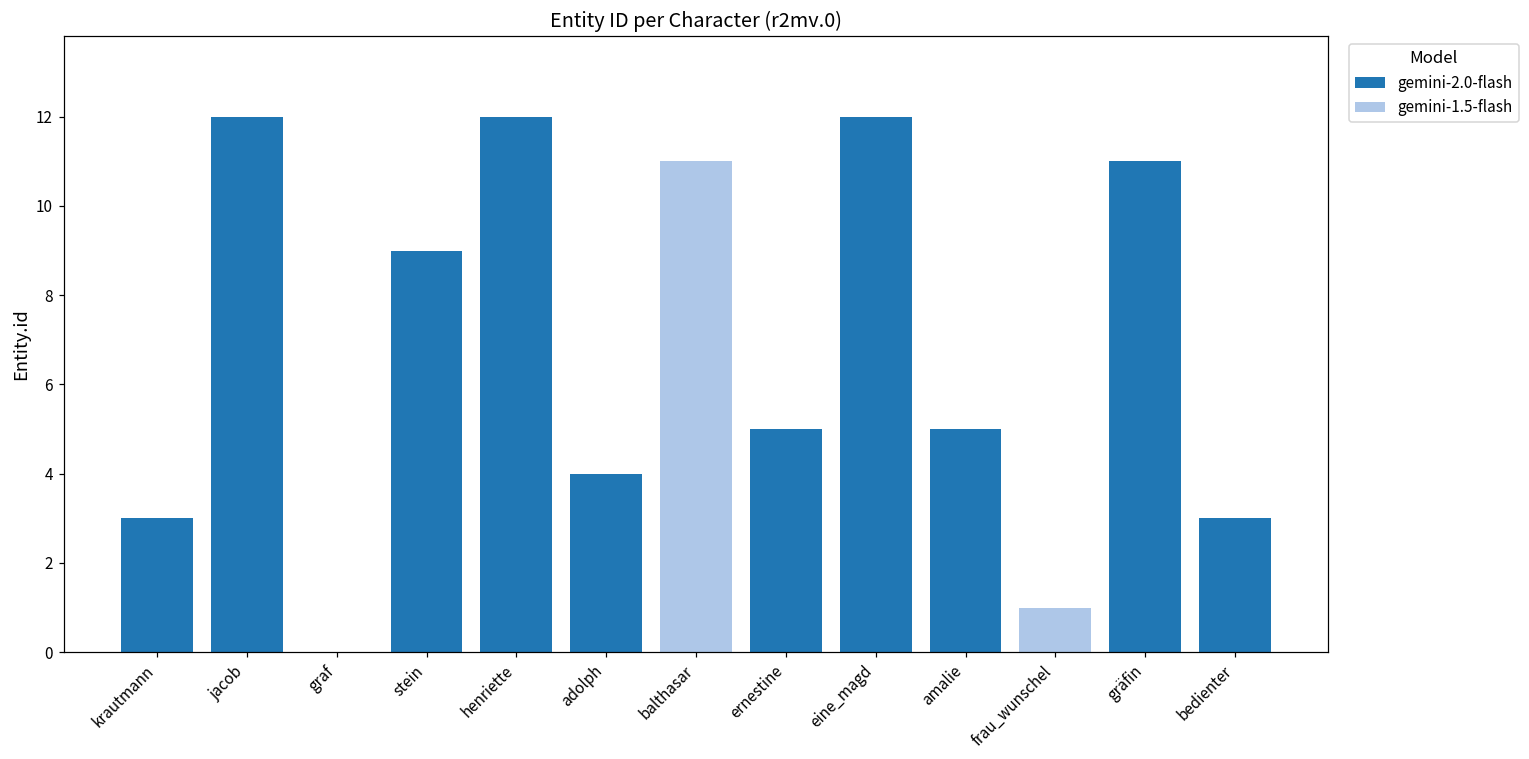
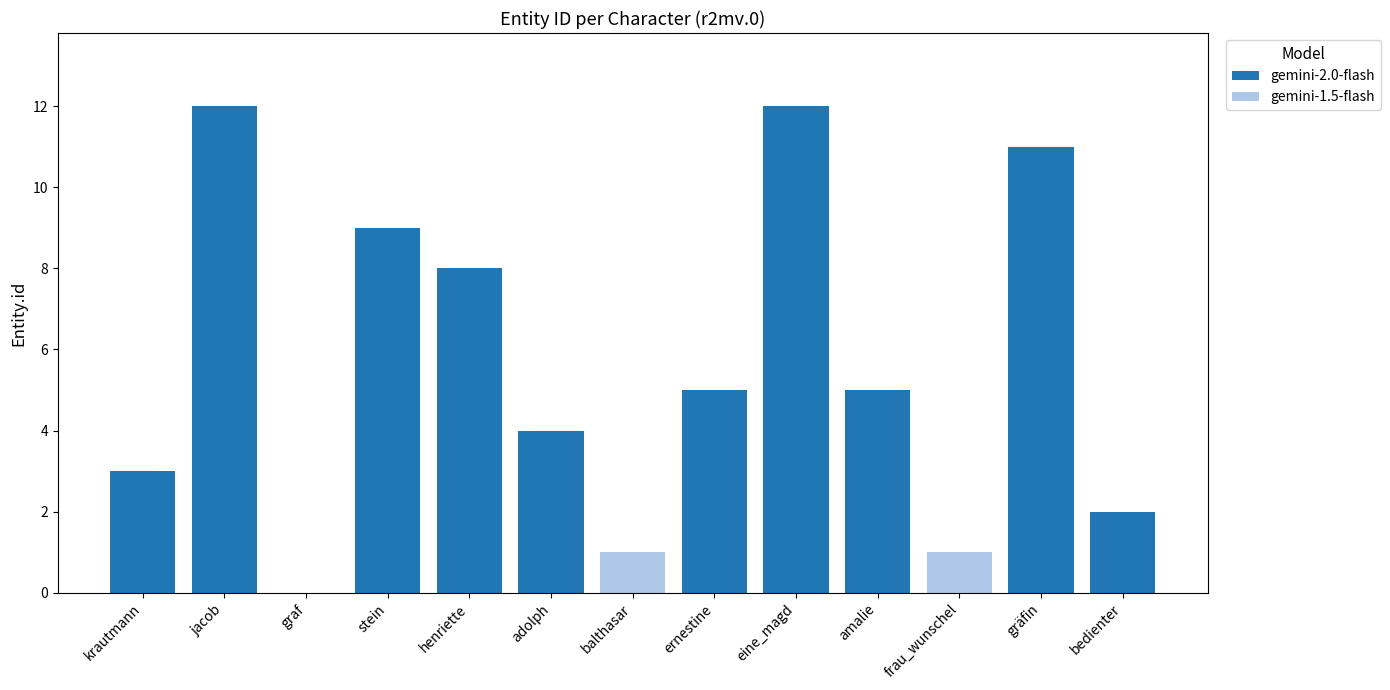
  {
    "krautmann": 3,
    "jacob": 12,
    "graf": 0,
    "stein": 9,
-   "henriette": 12,
+   "henriette": 8,
    "adolph": 4,
-   "balthasar": 11,
+   "balthasar": 1,
    "ernestine": 5,
    "eine_magd": 12,
    "amalie": 5,
    "frau_wunschel": 1,
    "gräfin": 11,
-   "bedienter": 3
+   "bedienter": 2
  }
